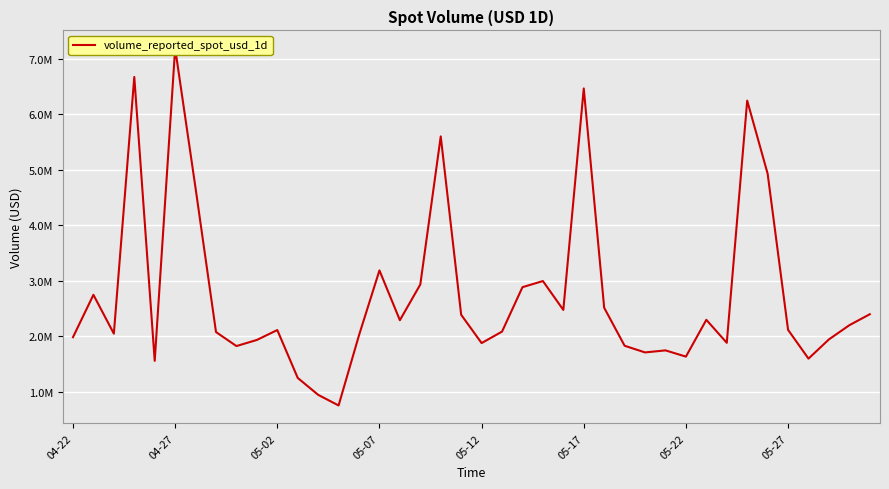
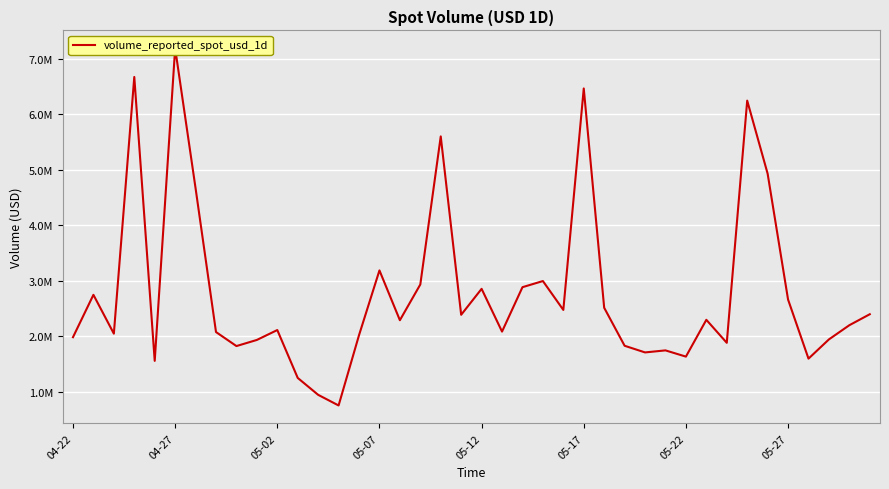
  {
    "04-22": 2000000,
    "05-02": 2100000,
    "05-07": 3200000,
-   "05-12": 1900000,
+   "05-12": 2900000,
    "05-17": 6500000,
    "05-22": 1600000,
-   "05-27": 2100000
+   "05-27": 2700000
  }
